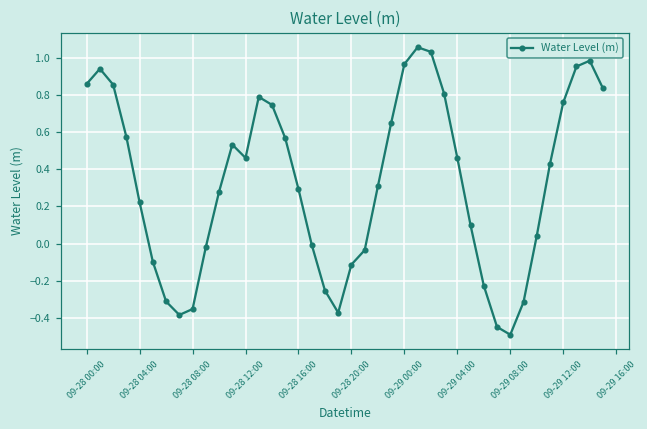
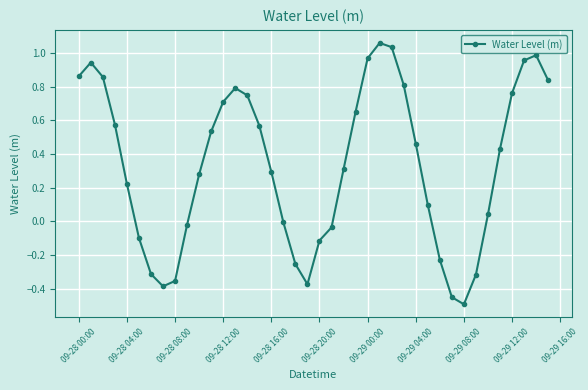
  {
    "09-28 00:00": 0.86,
    "09-28 04:00": 0.22,
    "09-28 08:00": -0.35,
-   "09-28 12:00": 0.46,
+   "09-28 12:00": 0.71,
    "09-28 16:00": 0.29,
    "09-28 20:00": -0.11,
    "09-29 00:00": 0.97,
    "09-29 04:00": 0.46,
    "09-29 08:00": -0.49,
    "09-29 12:00": 0.76
  }
